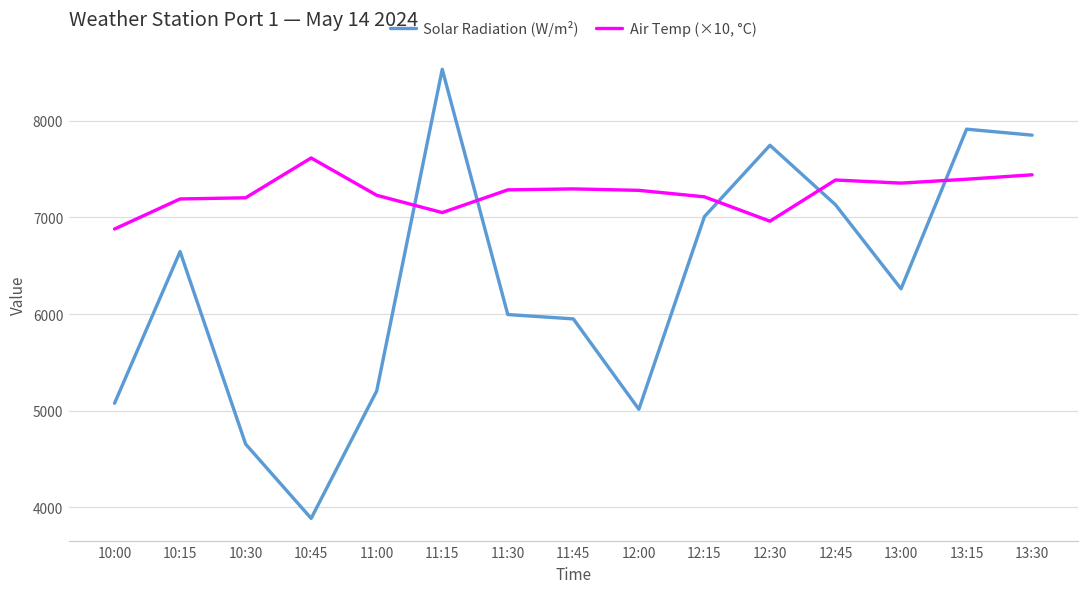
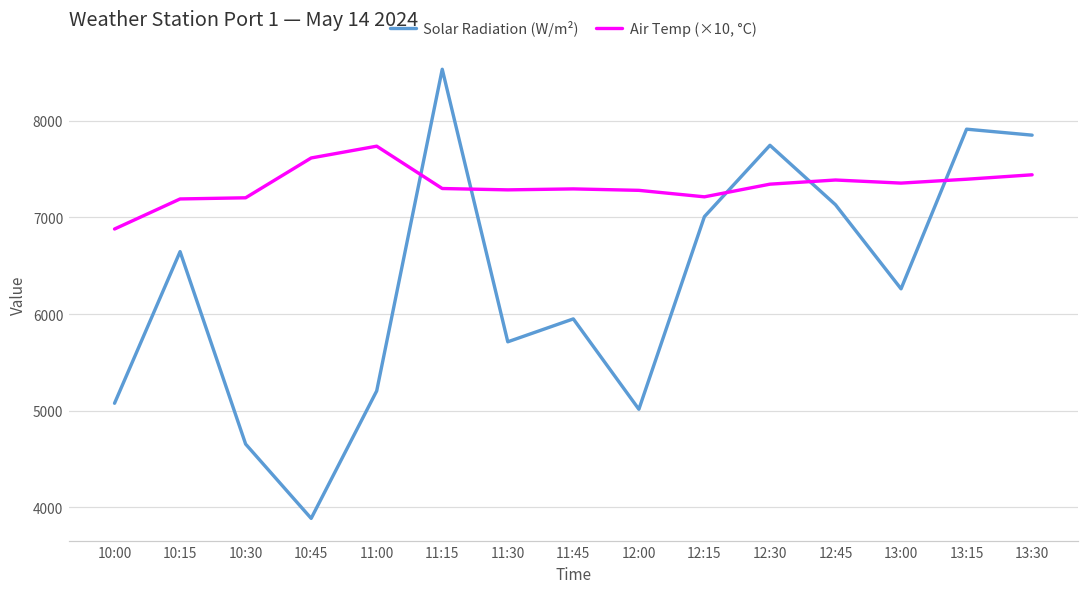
  {
    "Solar Radiation (W/m²)": {
      "10:00": 5100,
      "10:15": 6600,
      "10:30": 4700,
      "10:45": 3900,
      "11:00": 5200,
      "11:15": 8500,
-     "11:30": 6000,
+     "11:30": 5700,
      "11:45": 6000,
      "12:00": 5000,
      "12:15": 7000,
      "12:30": 7700,
      "12:45": 7100,
      "13:00": 6300,
      "13:15": 7900,
      "13:30": 7900
    },
    "Air Temp (×10, °C)": {
      "10:00": 6900,
      "10:15": 7200,
      "10:30": 7200,
      "10:45": 7600,
-     "11:00": 7200,
-     "11:15": 7100,
+     "11:00": 7700,
+     "11:15": 7300,
      "11:30": 7300,
      "11:45": 7300,
      "12:00": 7300,
      "12:15": 7200,
-     "12:30": 7000,
+     "12:30": 7300,
      "12:45": 7400,
      "13:00": 7400,
      "13:15": 7400,
      "13:30": 7400
    }
  }
